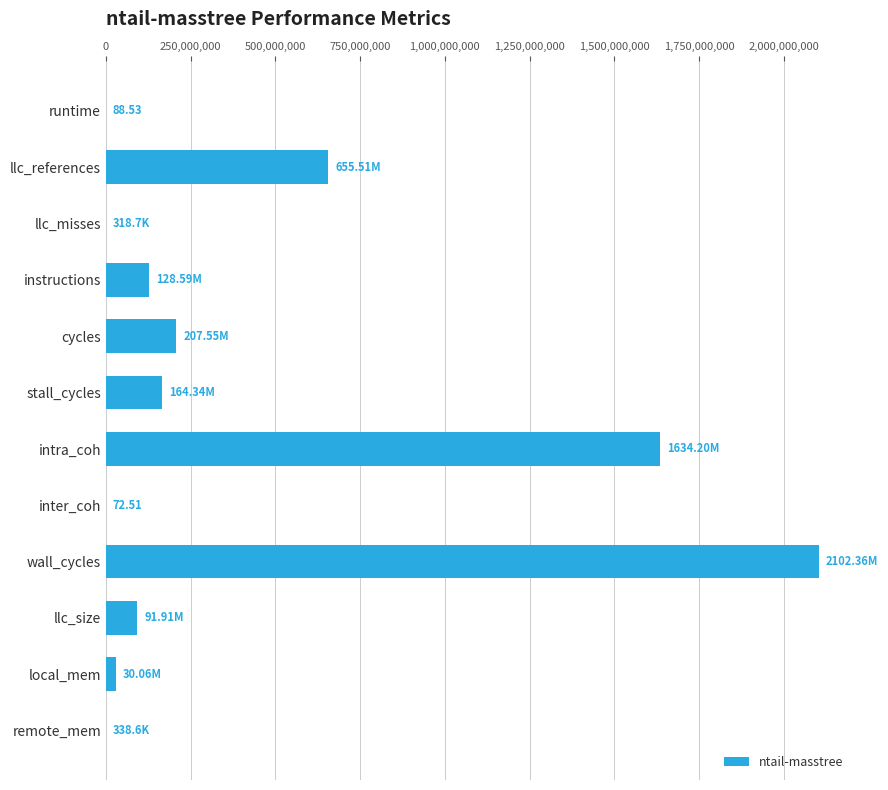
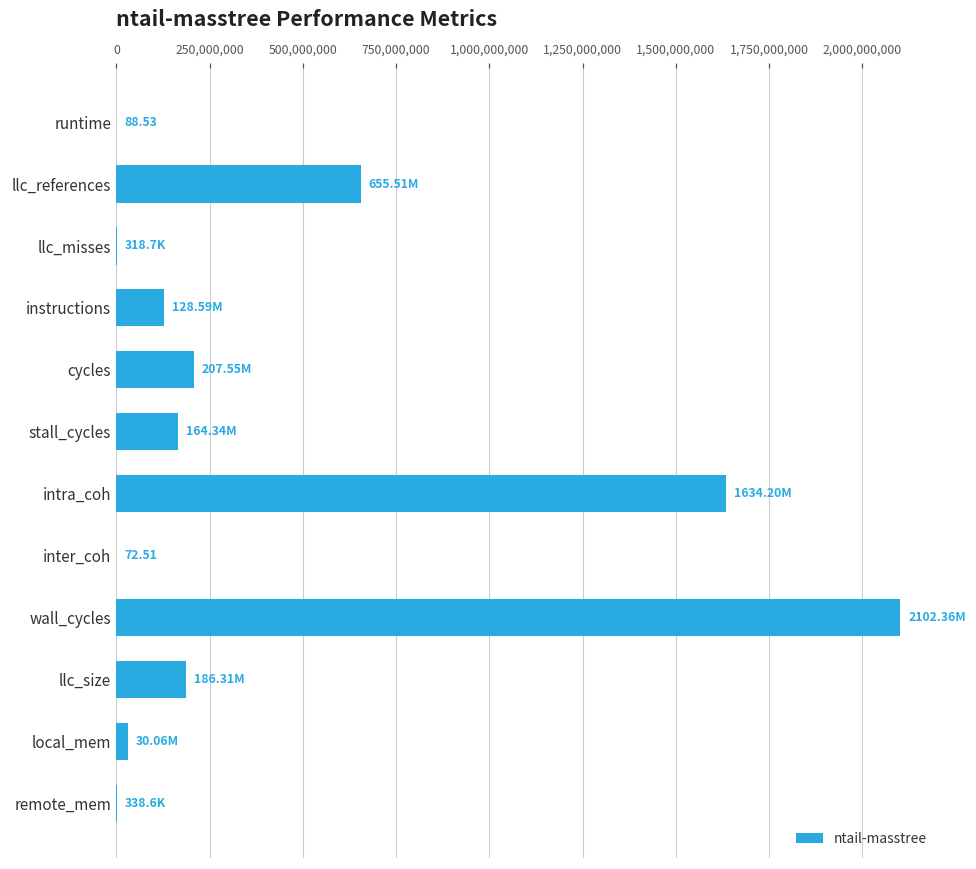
  {
    "runtime": "88.53",
    "llc_references": "655.51M",
    "llc_misses": "318.7K",
    "instructions": "128.59M",
    "cycles": "207.55M",
    "stall_cycles": "164.34M",
    "intra_coh": "1634.20M",
    "inter_coh": "72.51",
    "wall_cycles": "2102.36M",
-   "llc_size": "91.91M",
+   "llc_size": "186.31M",
    "local_mem": "30.06M",
    "remote_mem": "338.6K"
  }
